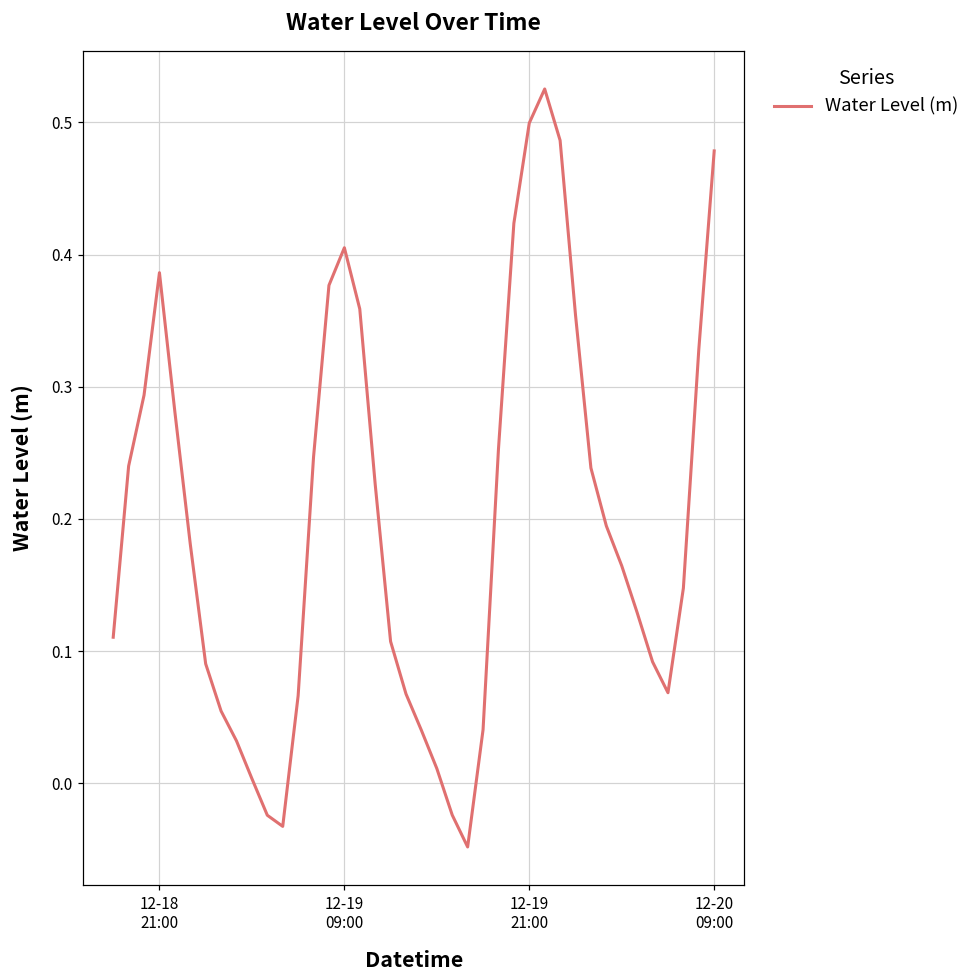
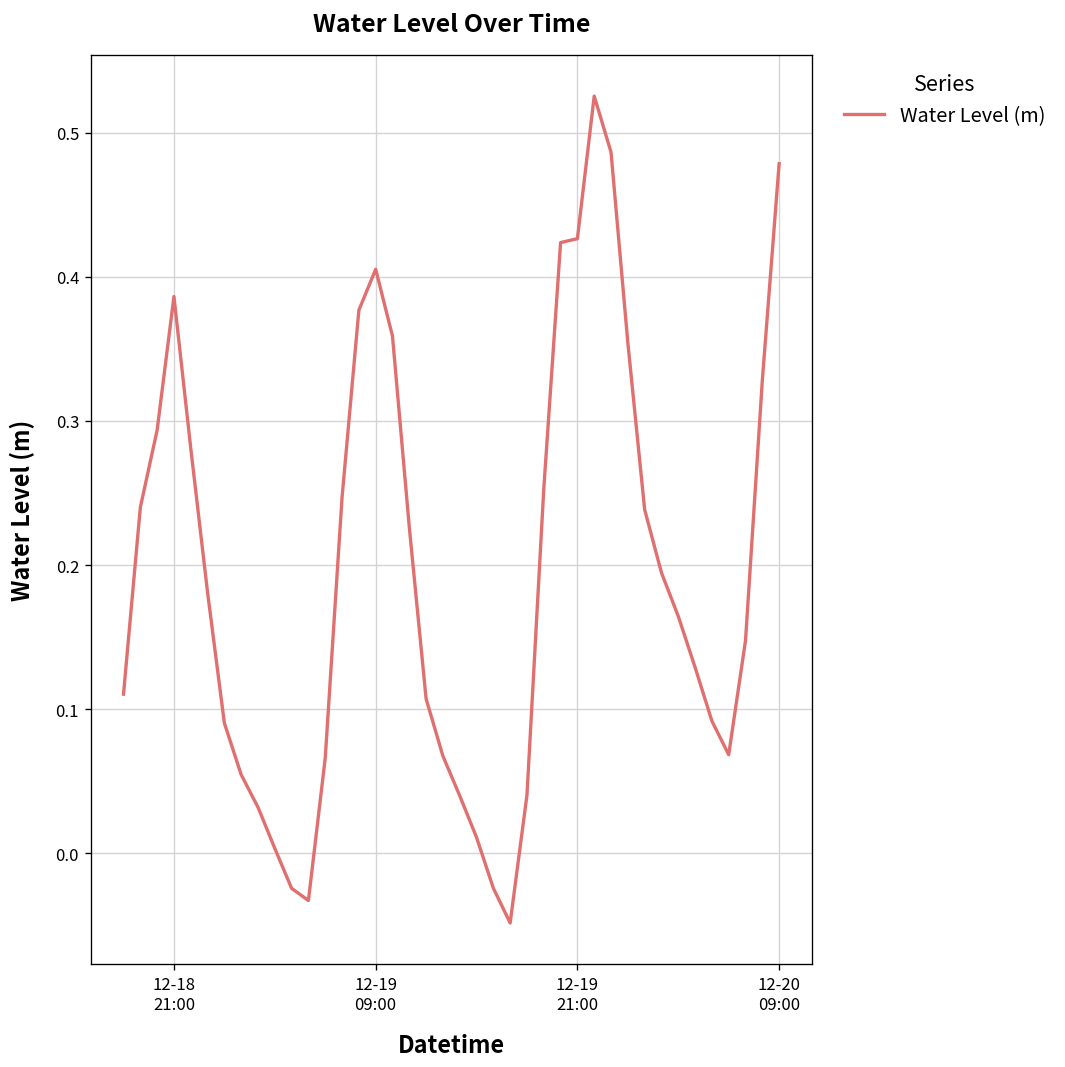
  {
    "12-18 21:00": 0.386,
    "12-19 09:00": 0.405,
-   "12-19 21:00": 0.500,
+   "12-19 21:00": 0.426,
    "12-20 09:00": 0.478
  }
